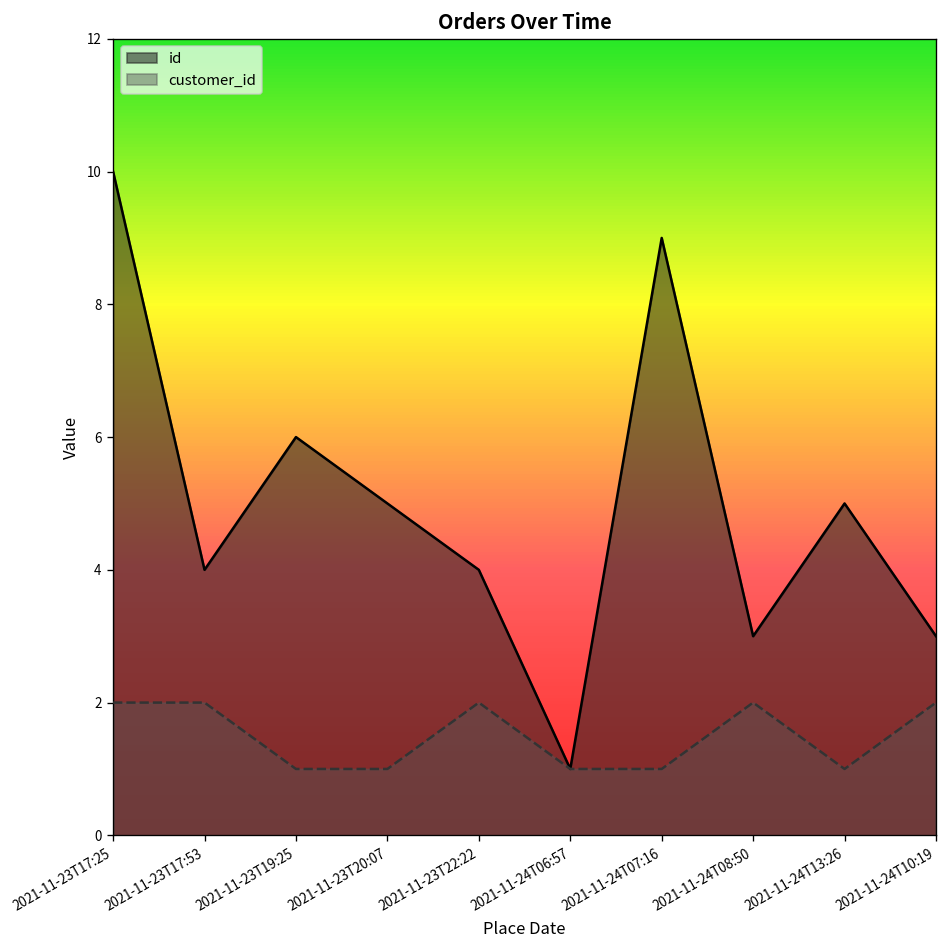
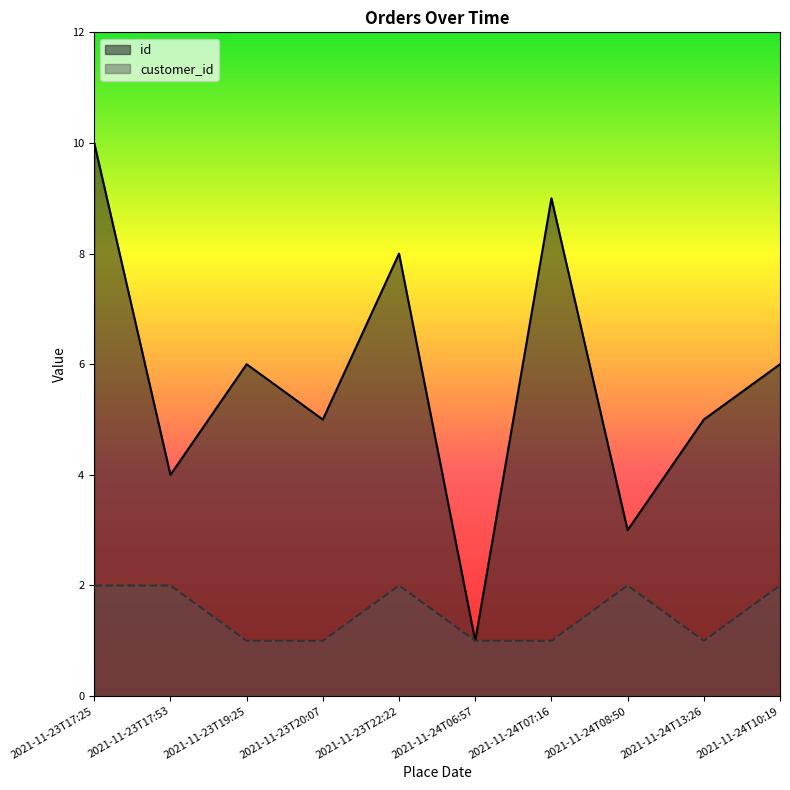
  {
    "id": {
      "2021-11-23T17:25": 10,
      "2021-11-23T17:53": 4,
      "2021-11-23T19:25": 6,
      "2021-11-23T20:07": 5,
-     "2021-11-23T22:22": 4,
+     "2021-11-23T22:22": 8,
      "2021-11-24T07:16": 9,
      "2021-11-24T08:50": 3,
      "2021-11-24T13:26": 5,
-     "2021-11-24T10:19": 3
+     "2021-11-24T10:19": 6
    },
    "customer_id": {
      "2021-11-23T17:25": 2,
      "2021-11-23T17:53": 2,
      "2021-11-23T19:25": 1,
      "2021-11-23T20:07": 1,
      "2021-11-23T22:22": 2,
      "2021-11-24T07:16": 1,
      "2021-11-24T08:50": 2,
      "2021-11-24T13:26": 1,
      "2021-11-24T10:19": 2
    }
  }
